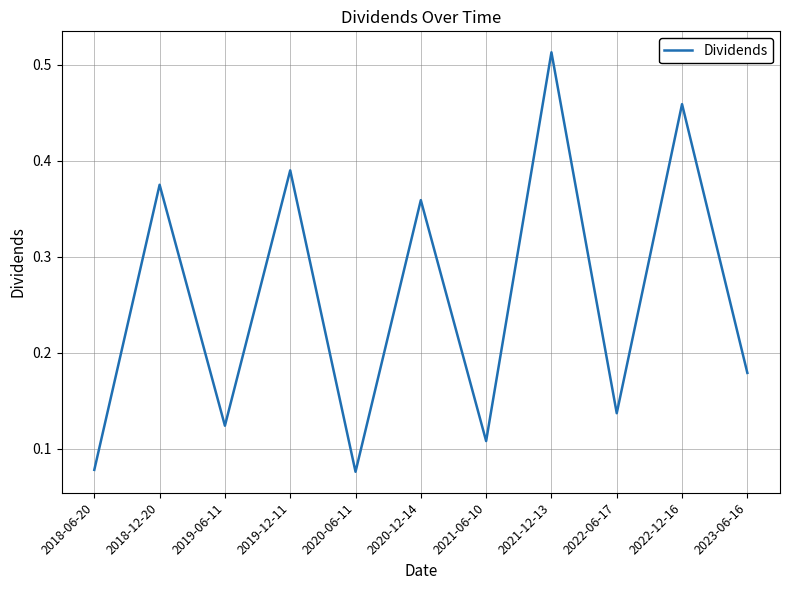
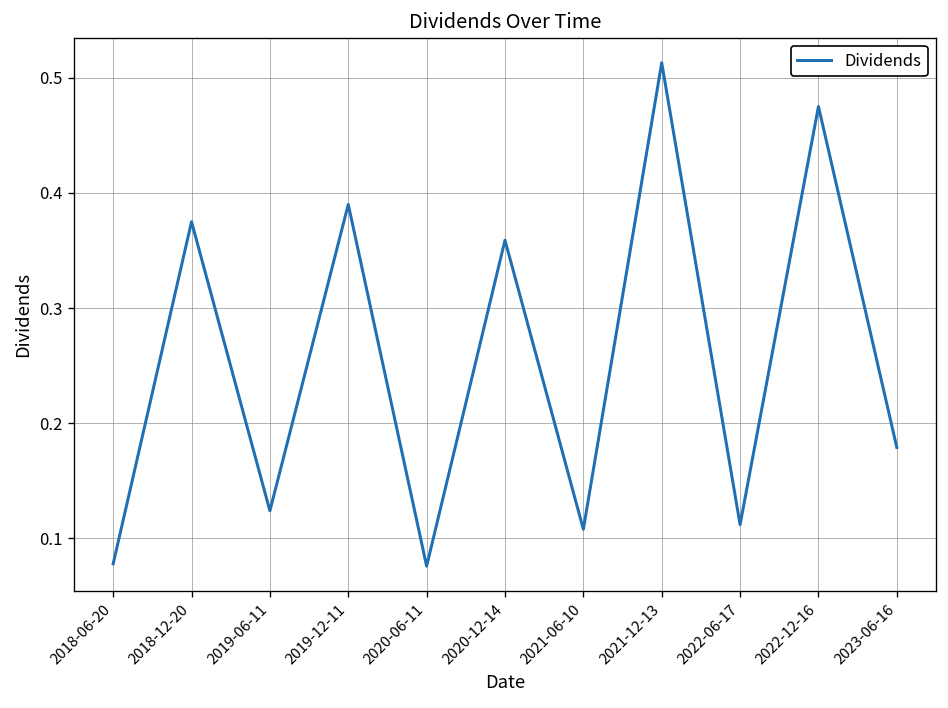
  {
    "2018-06-20": 0.08,
    "2018-12-20": 0.38,
    "2019-06-11": 0.12,
    "2019-12-11": 0.39,
    "2020-06-11": 0.08,
    "2020-12-14": 0.36,
    "2021-06-10": 0.11,
    "2021-12-13": 0.51,
-   "2022-06-17": 0.14,
-   "2022-12-16": 0.46,
+   "2022-06-17": 0.11,
+   "2022-12-16": 0.48,
    "2023-06-16": 0.18
  }
